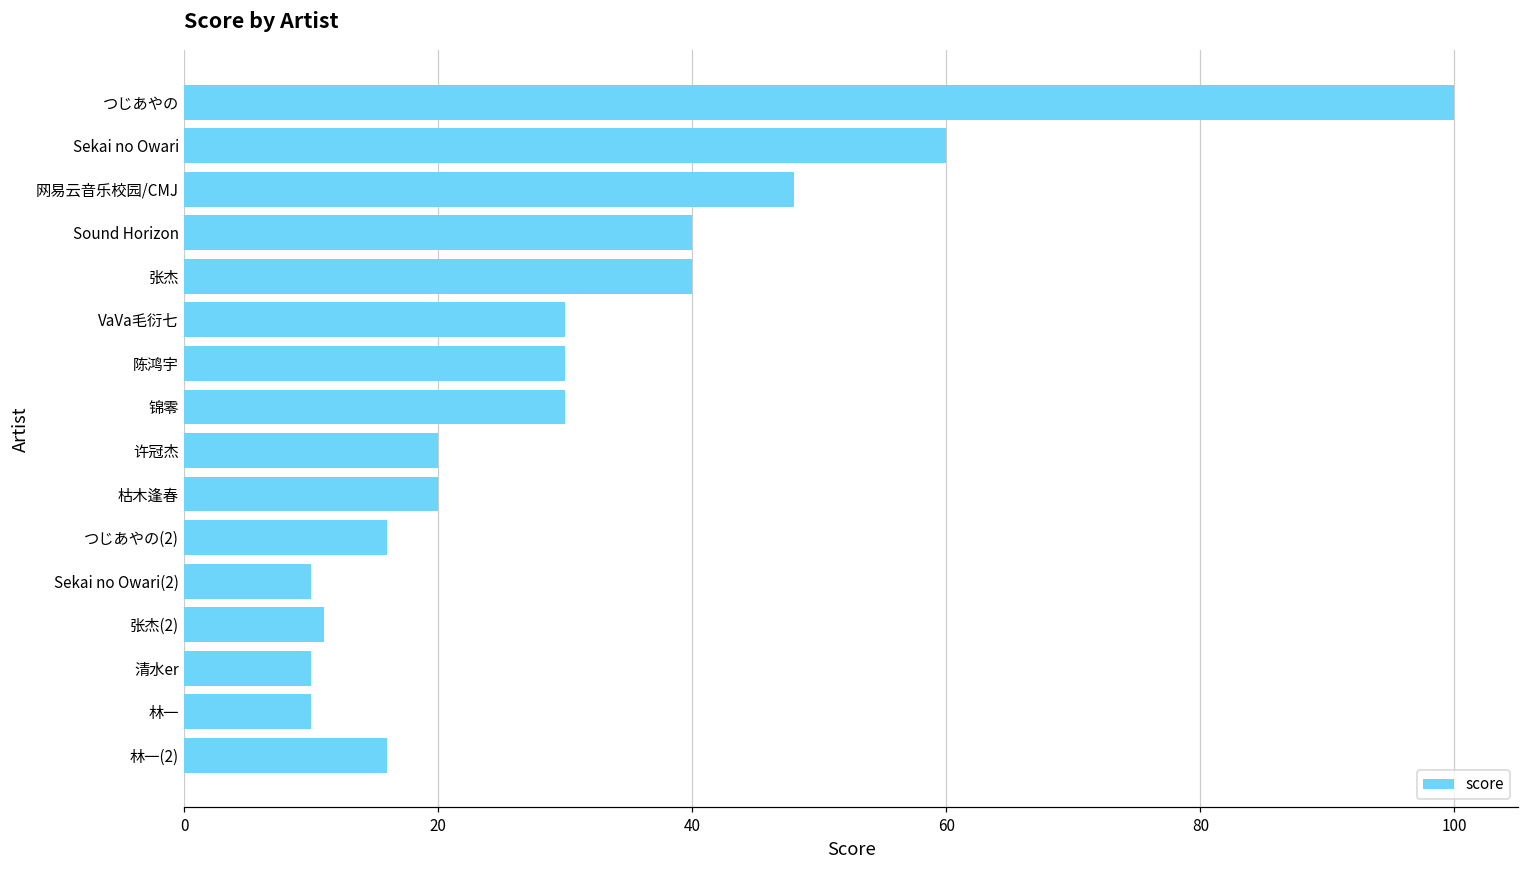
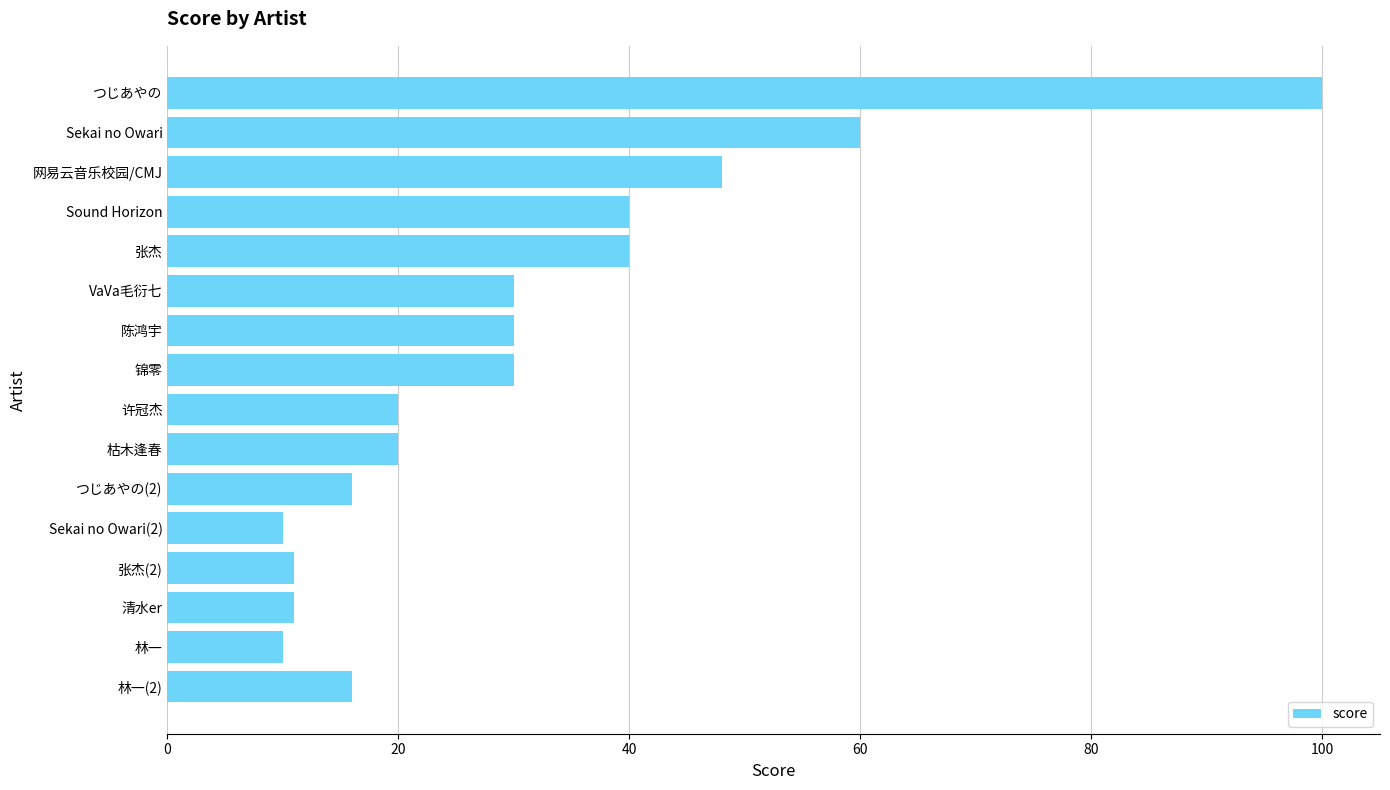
  {
    "つじあやの": 100,
    "Sekai no Owari": 60,
    "网易云音乐校园/CMJ": 48,
    "Sound Horizon": 40,
    "张杰": 40,
    "VaVa毛衍七": 30,
    "陈鸿宇": 30,
    "锦零": 30,
    "许冠杰": 20,
    "枯木逢春": 20,
    "つじあやの(2)": 16,
    "Sekai no Owari(2)": 10,
    "张杰(2)": 11,
-   "清水er": 10,
+   "清水er": 11,
    "林一": 10,
    "林一(2)": 16
  }
